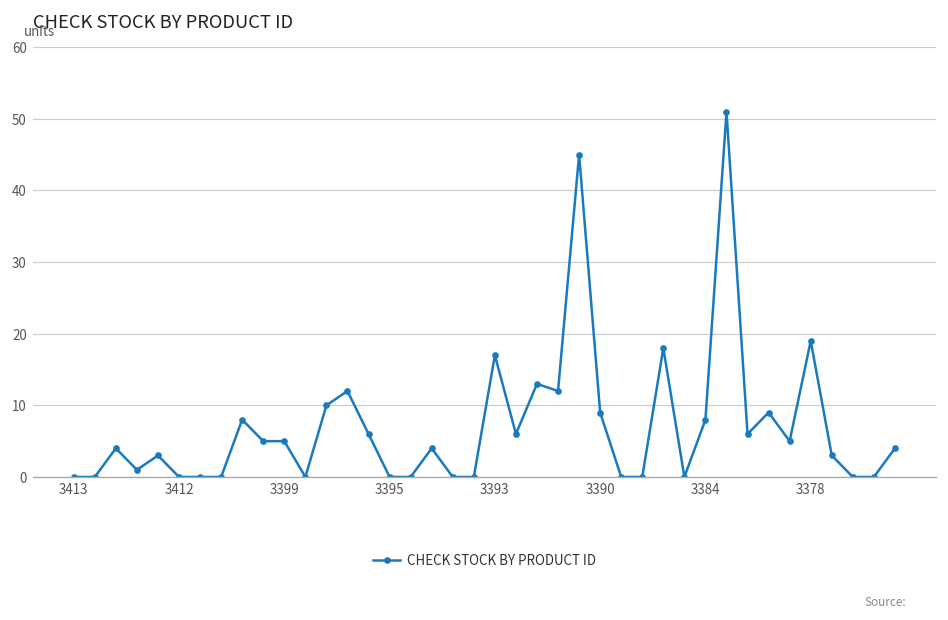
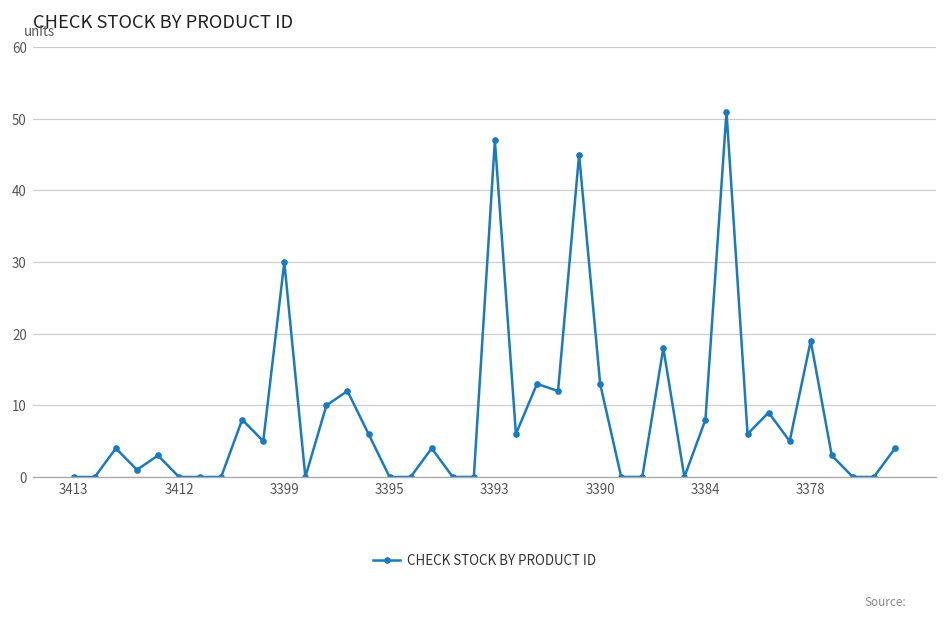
  {
    "3413": 0,
    "3412": 0,
-   "3399": 5,
+   "3399": 30,
    "3395": 0,
-   "3393": 17,
-   "3390": 9,
+   "3393": 47,
+   "3390": 13,
    "3384": 8,
    "3378": 19
  }
